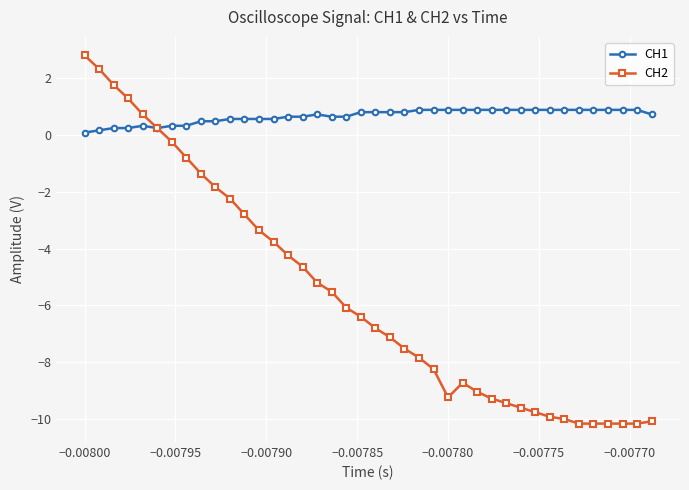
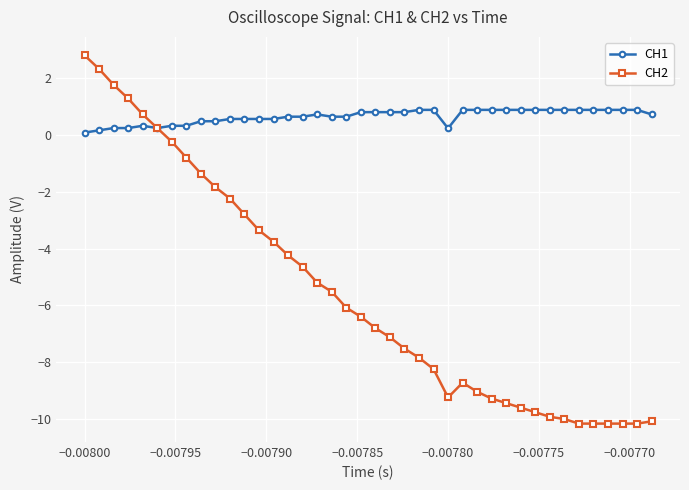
  {
    "CH1": {
      "−0.00800": 0.1,
-     "−0.00780": 0.9
+     "−0.00780": 0.2
    },
    "CH2": {
      "−0.00800": 2.8,
      "−0.00780": -9.2
    }
  }
